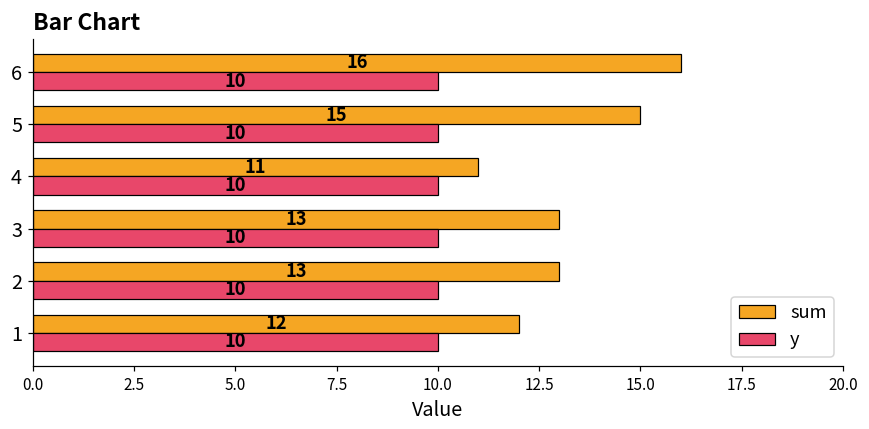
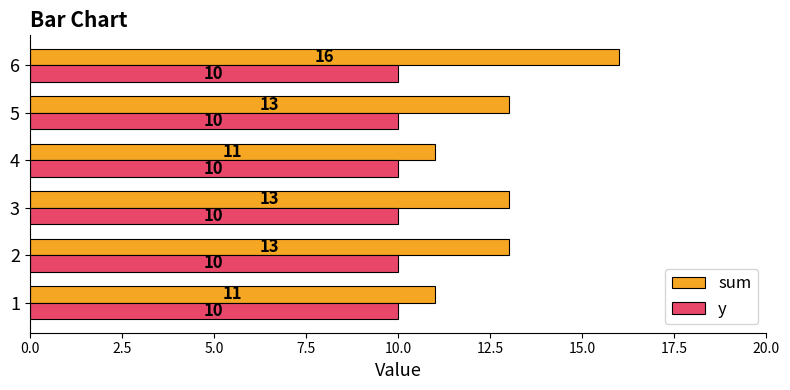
  {
    "sum": {
      "6": 16,
-     "5": 15,
+     "5": 13,
      "4": 11,
      "3": 13,
      "2": 13,
-     "1": 12
+     "1": 11
    },
    "y": {
      "6": 10,
      "5": 10,
      "4": 10,
      "3": 10,
      "2": 10,
      "1": 10
    }
  }
